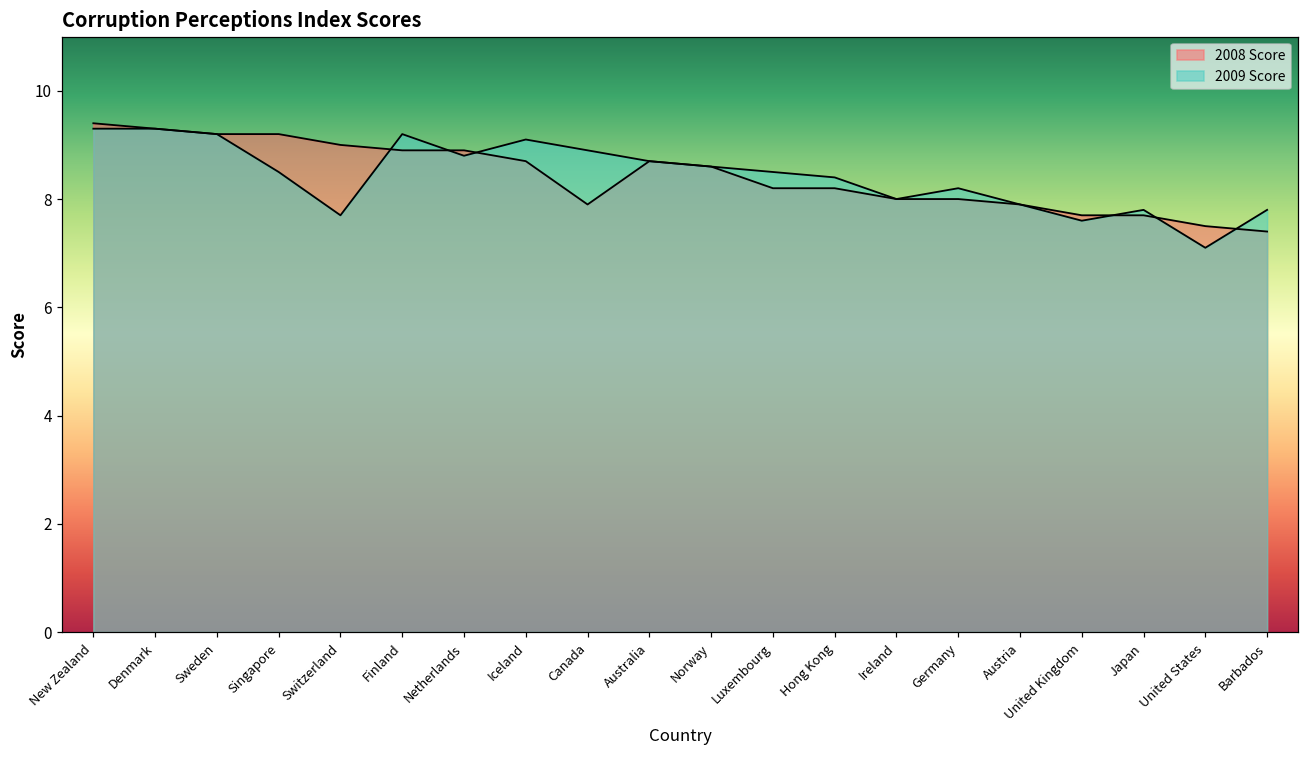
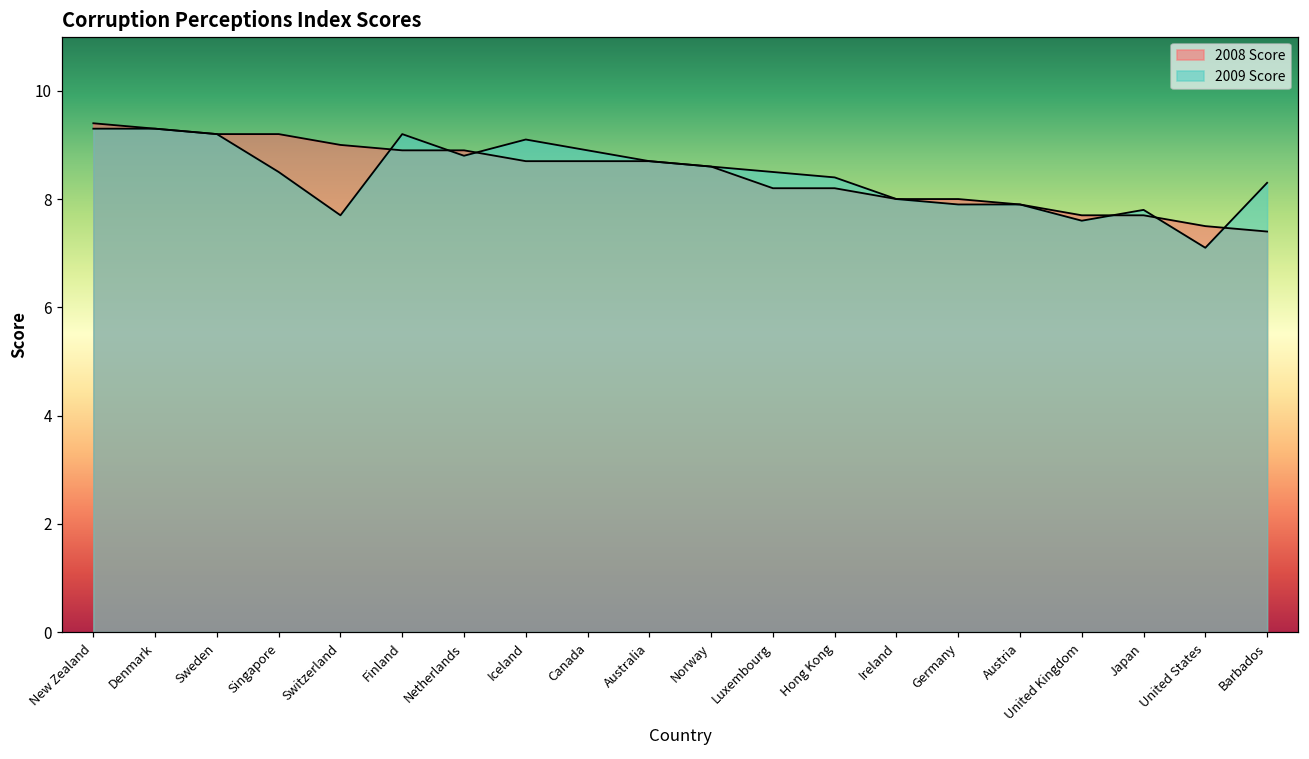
  {
    "2008 Score": {
      "New Zealand": 9.4,
      "Singapore": 9.2,
      "Switzerland": 9.0,
      "Finland": 8.9,
      "Netherlands": 8.9,
      "Iceland": 8.7,
-     "Canada": 7.9,
+     "Canada": 8.7,
      "Luxembourg": 8.2,
      "Hong Kong": 8.2,
      "Germany": 8.0,
      "United Kingdom": 7.7,
      "Japan": 7.7,
      "United States": 7.5,
      "Barbados": 7.4
    },
    "2009 Score": {
      "New Zealand": 9.3,
      "Singapore": 8.5,
      "Switzerland": 7.7,
      "Finland": 9.2,
      "Netherlands": 8.8,
      "Iceland": 9.1,
      "Canada": 8.9,
      "Luxembourg": 8.5,
      "Hong Kong": 8.4,
-     "Germany": 8.2,
+     "Germany": 7.9,
      "United Kingdom": 7.6,
      "Japan": 7.8,
      "United States": 7.1,
-     "Barbados": 7.8
+     "Barbados": 8.3
    }
  }
